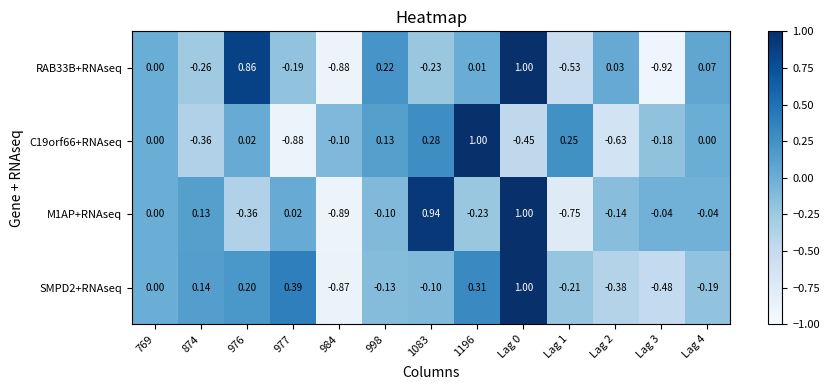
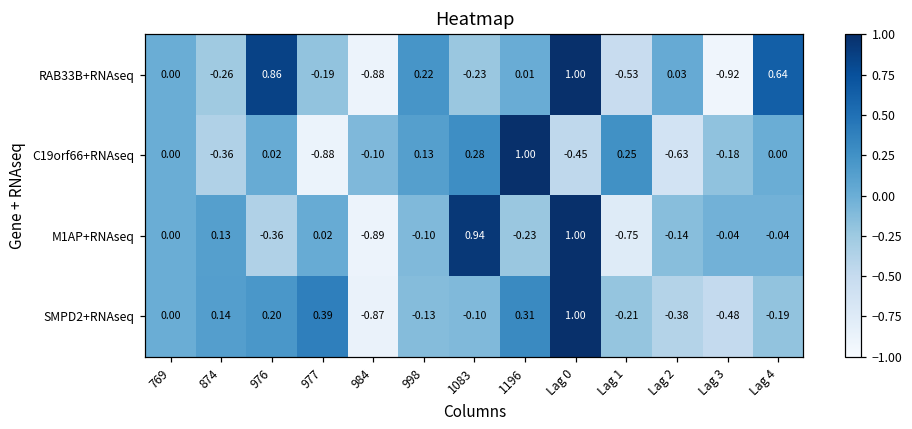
  {
    "RAB33B+RNAseq": {
      "769": 0.00,
      "874": -0.26,
      "976": 0.86,
      "977": -0.19,
      "984": -0.88,
      "998": 0.22,
      "1083": -0.23,
      "1196": 0.01,
      "Lag 0": 1.00,
      "Lag 1": -0.53,
      "Lag 2": 0.03,
      "Lag 3": -0.92,
-     "Lag 4": 0.07
+     "Lag 4": 0.64
    },
    "C19orf66+RNAseq": {
      "769": 0.00,
      "874": -0.36,
      "976": 0.02,
      "977": -0.88,
      "984": -0.10,
      "998": 0.13,
      "1083": 0.28,
      "1196": 1.00,
      "Lag 0": -0.45,
      "Lag 1": 0.25,
      "Lag 2": -0.63,
      "Lag 3": -0.18,
      "Lag 4": 0.00
    },
    "M1AP+RNAseq": {
      "769": 0.00,
      "874": 0.13,
      "976": -0.36,
      "977": 0.02,
      "984": -0.89,
      "998": -0.10,
      "1083": 0.94,
      "1196": -0.23,
      "Lag 0": 1.00,
      "Lag 1": -0.75,
      "Lag 2": -0.14,
      "Lag 3": -0.04,
      "Lag 4": -0.04
    },
    "SMPD2+RNAseq": {
      "769": 0.00,
      "874": 0.14,
      "976": 0.20,
      "977": 0.39,
      "984": -0.87,
      "998": -0.13,
      "1083": -0.10,
      "1196": 0.31,
      "Lag 0": 1.00,
      "Lag 1": -0.21,
      "Lag 2": -0.38,
      "Lag 3": -0.48,
      "Lag 4": -0.19
    }
  }
